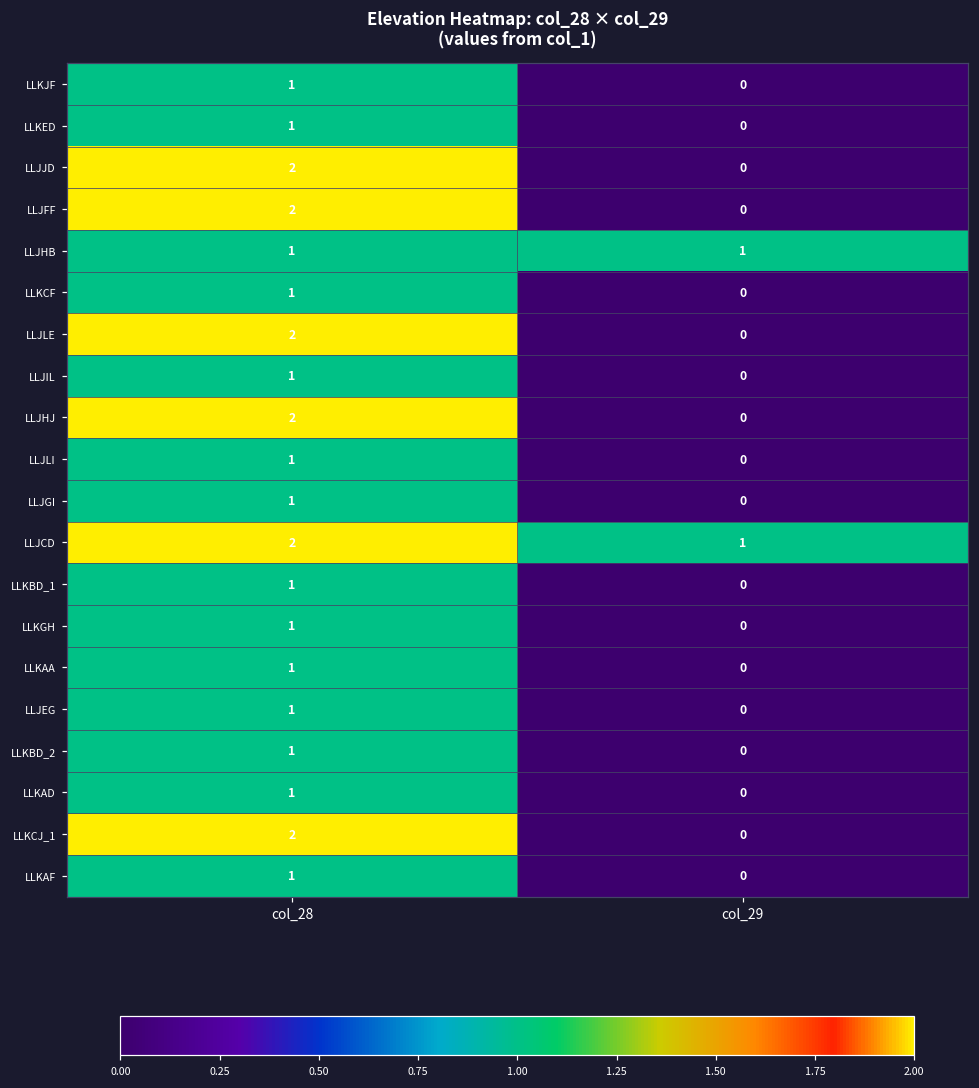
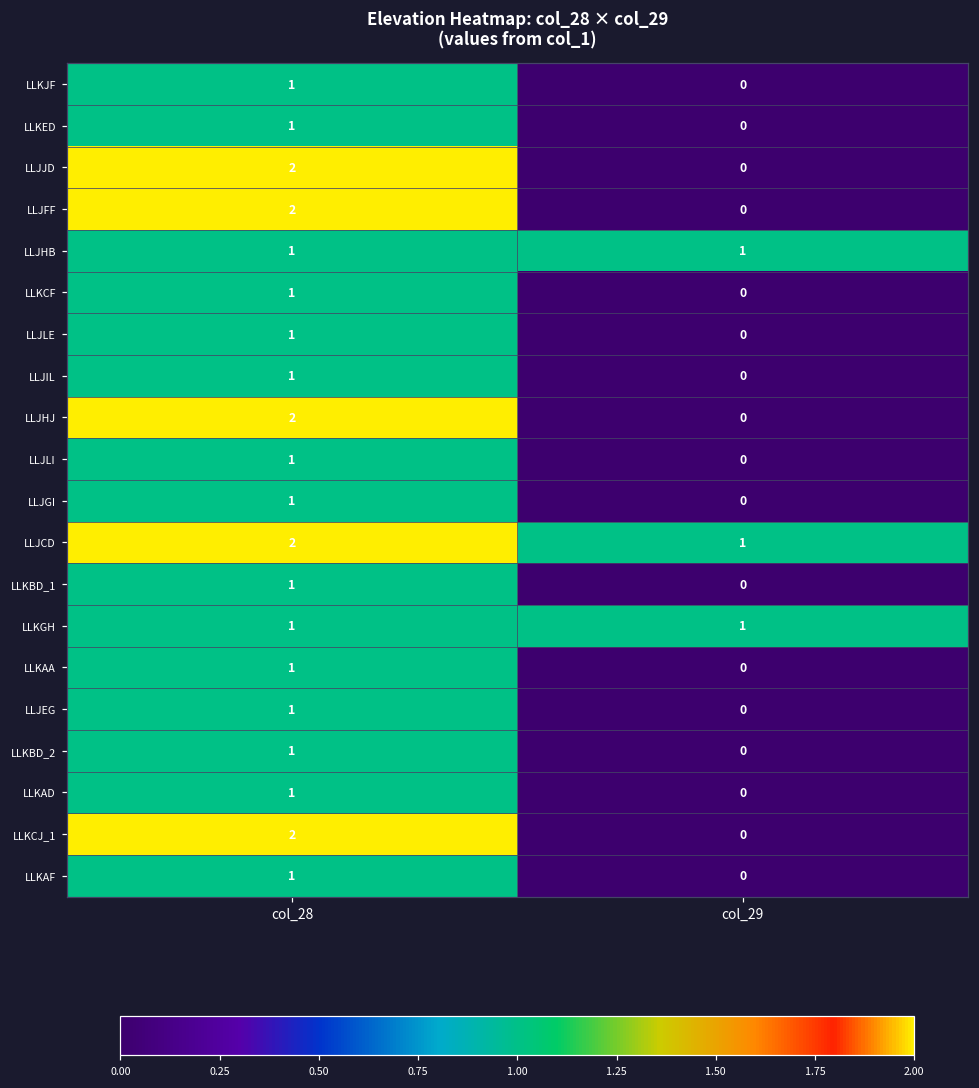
  {
    "LLJLE": {
-     "col_28": 2
+     "col_28": 1
    },
    "LLKGH": {
-     "col_29": 0
+     "col_29": 1
    }
  }
